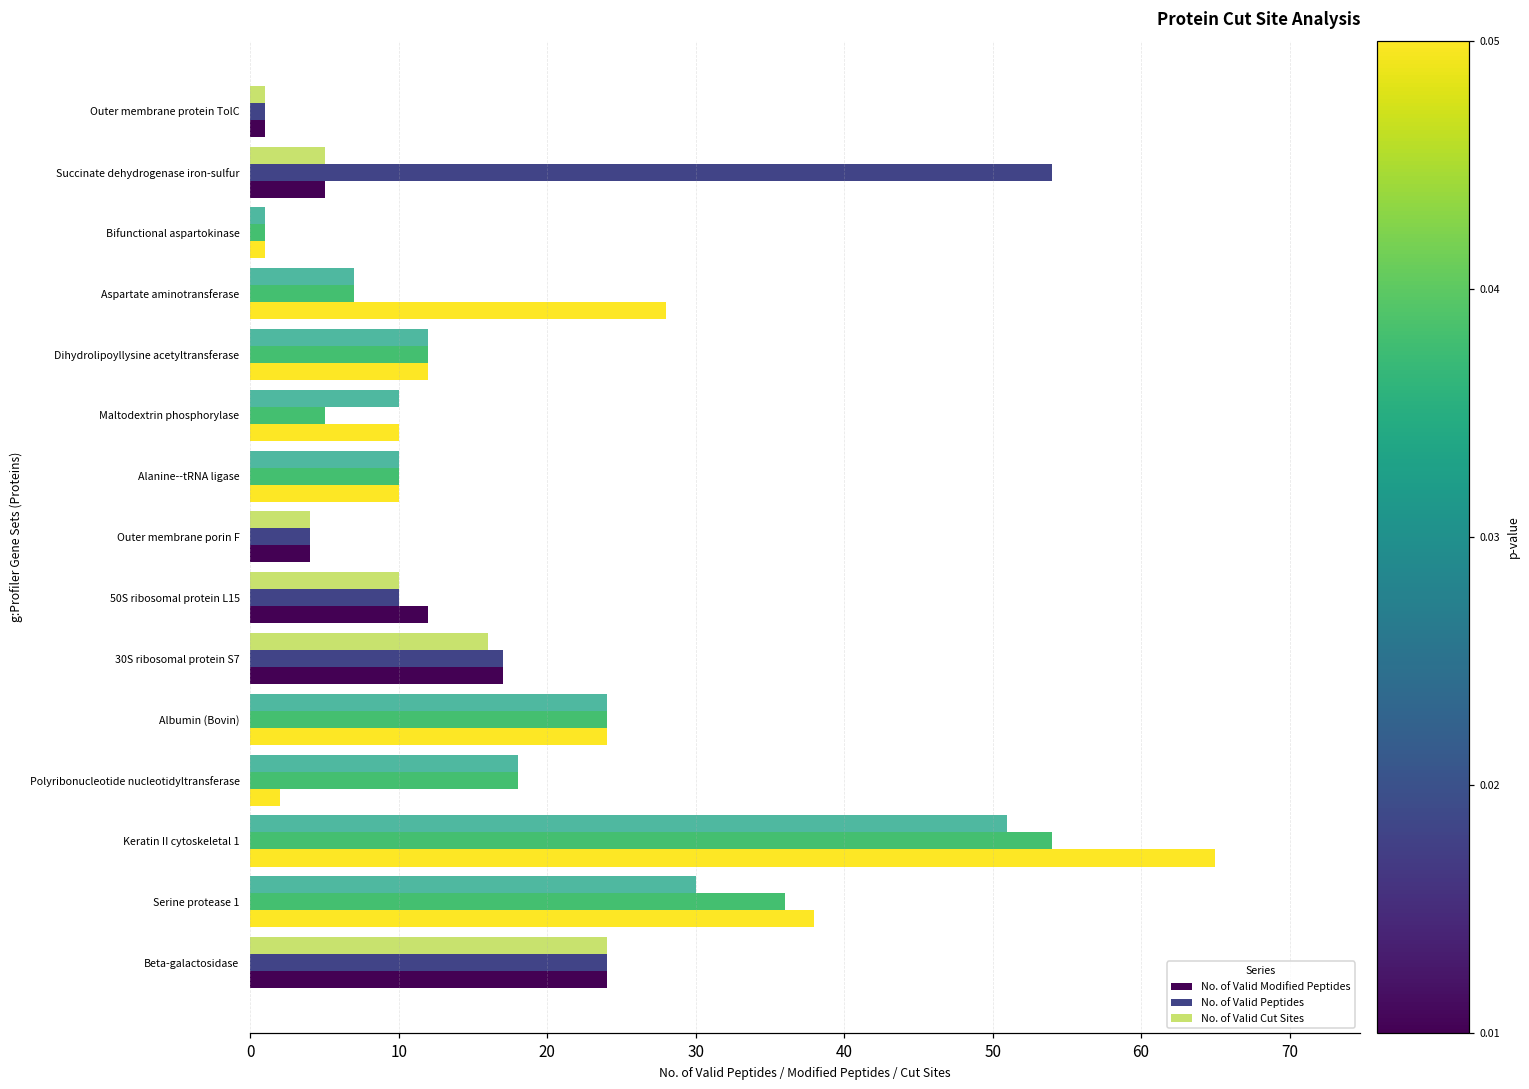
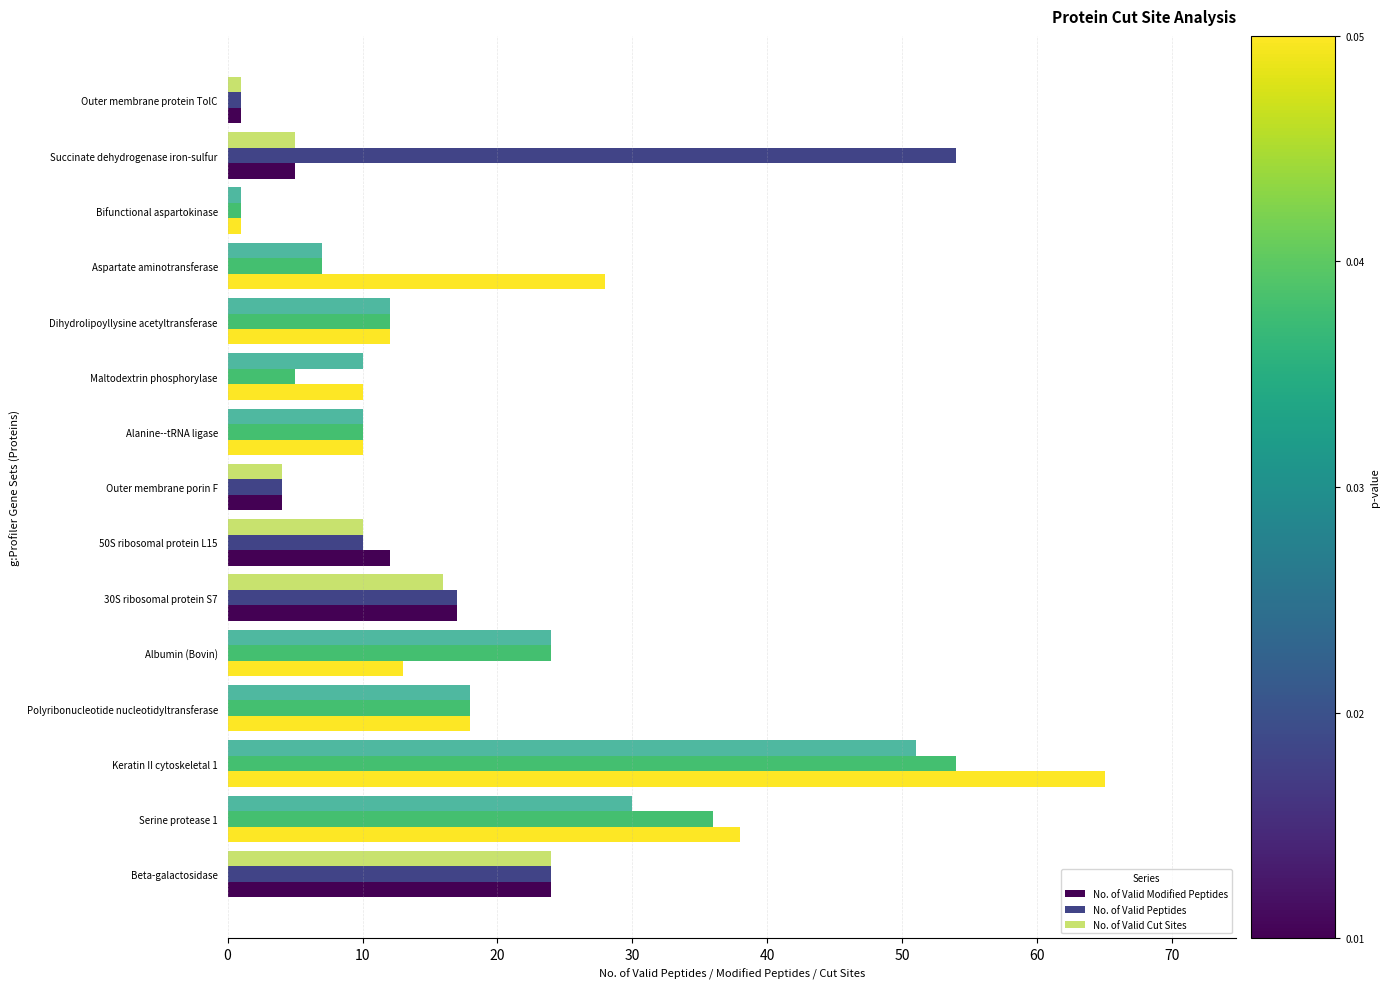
  {
    "No. of Valid Modified Peptides": {
      "Outer membrane protein TolC": 1,
      "Succinate dehydrogenase iron-sulfur": 5,
      "Bifunctional aspartokinase": 1,
      "Aspartate aminotransferase": 28,
      "Dihydrolipoyllysine acetyltransferase": 12,
      "Maltodextrin phosphorylase": 10,
      "Alanine--tRNA ligase": 10,
      "Outer membrane porin F": 4,
      "50S ribosomal protein L15": 12,
      "30S ribosomal protein S7": 17,
-     "Albumin (Bovin)": 24,
-     "Polyribonucleotide nucleotidyltransferase": 2,
+     "Albumin (Bovin)": 13,
+     "Polyribonucleotide nucleotidyltransferase": 18,
      "Keratin II cytoskeletal 1": 65,
      "Serine protease 1": 38,
      "Beta-galactosidase": 24
    },
    "No. of Valid Peptides": {
      "Outer membrane protein TolC": 1,
      "Succinate dehydrogenase iron-sulfur": 54,
      "Bifunctional aspartokinase": 1,
      "Aspartate aminotransferase": 7,
      "Dihydrolipoyllysine acetyltransferase": 12,
      "Maltodextrin phosphorylase": 5,
      "Alanine--tRNA ligase": 10,
      "Outer membrane porin F": 4,
      "50S ribosomal protein L15": 10,
      "30S ribosomal protein S7": 17,
      "Albumin (Bovin)": 24,
      "Polyribonucleotide nucleotidyltransferase": 18,
      "Keratin II cytoskeletal 1": 54,
      "Serine protease 1": 36,
      "Beta-galactosidase": 24
    },
    "No. of Valid Cut Sites": {
      "Outer membrane protein TolC": 1,
      "Succinate dehydrogenase iron-sulfur": 5,
      "Bifunctional aspartokinase": 1,
      "Aspartate aminotransferase": 7,
      "Dihydrolipoyllysine acetyltransferase": 12,
      "Maltodextrin phosphorylase": 10,
      "Alanine--tRNA ligase": 10,
      "Outer membrane porin F": 4,
      "50S ribosomal protein L15": 10,
      "30S ribosomal protein S7": 16,
      "Albumin (Bovin)": 24,
      "Polyribonucleotide nucleotidyltransferase": 18,
      "Keratin II cytoskeletal 1": 51,
      "Serine protease 1": 30,
      "Beta-galactosidase": 24
    }
  }
